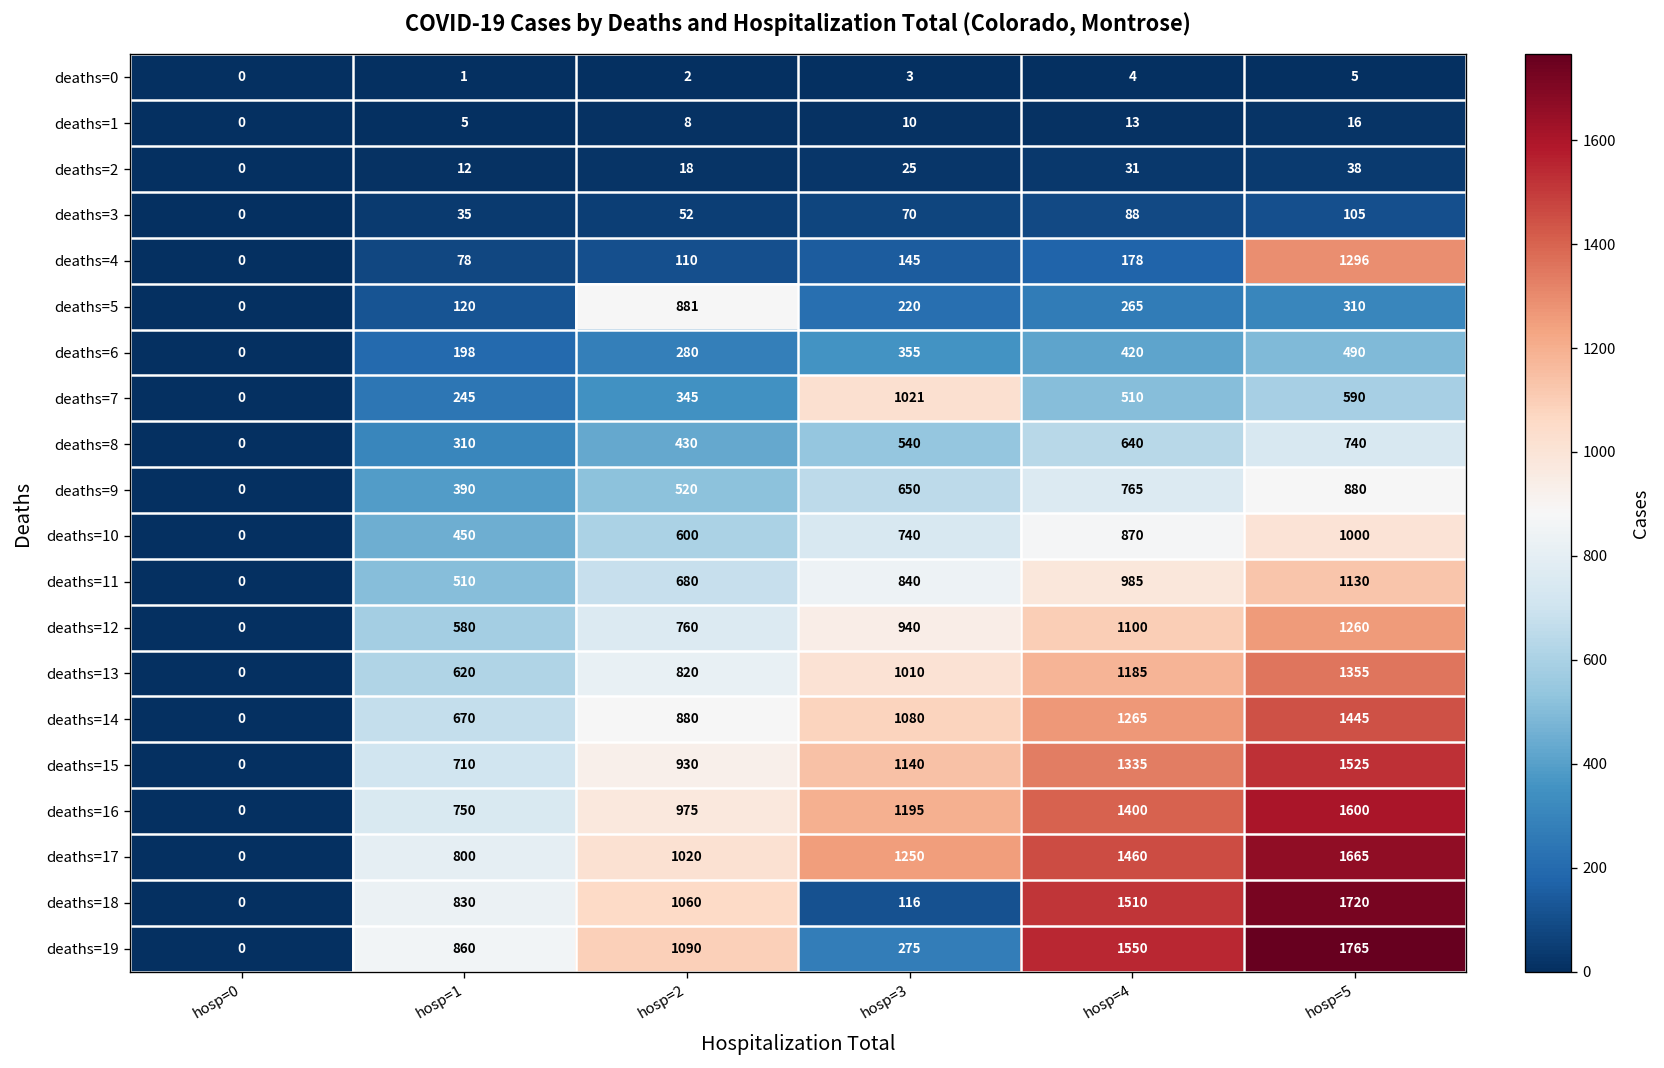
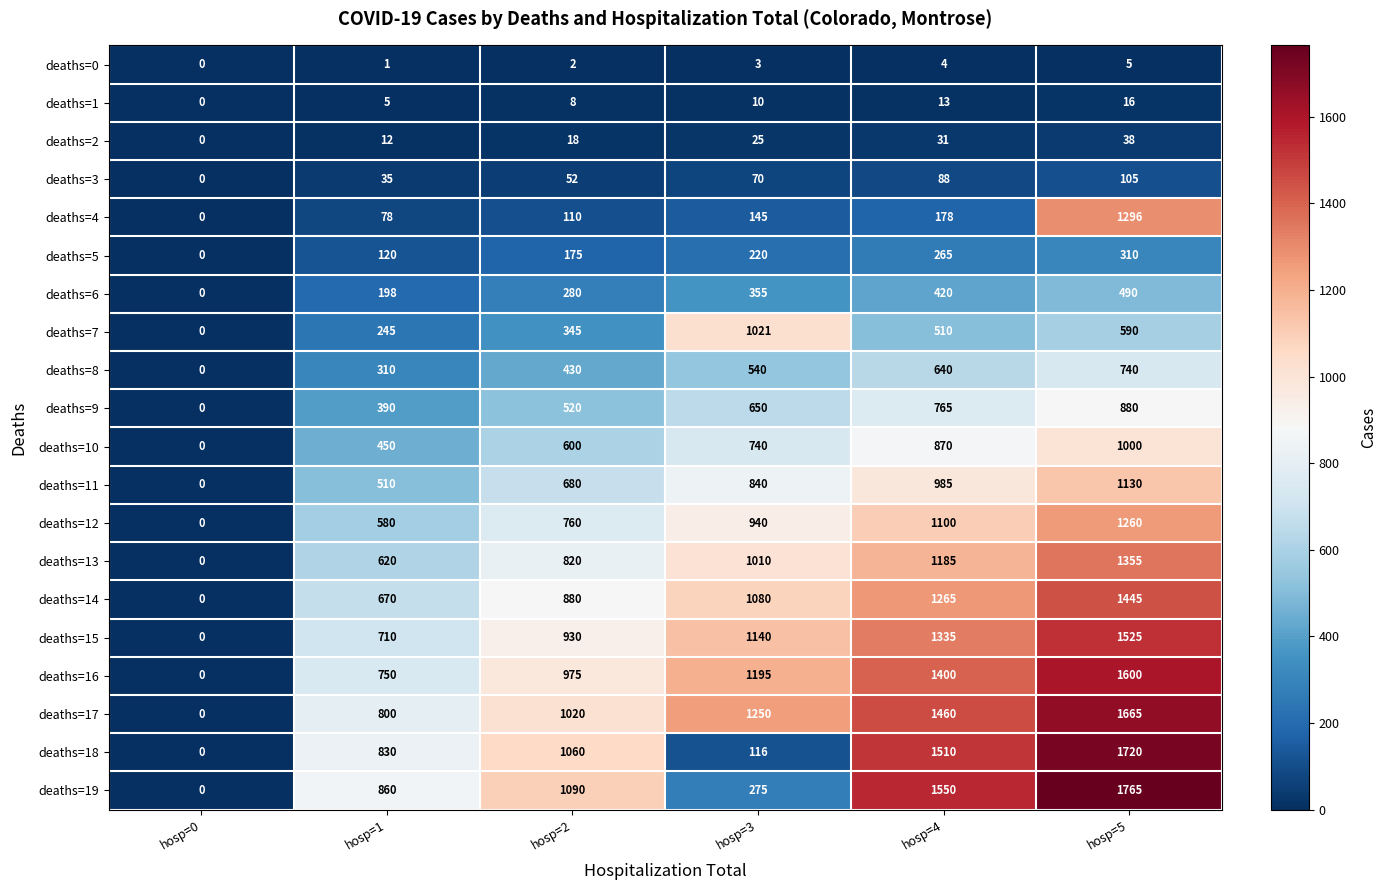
  {
    "deaths=0": {
      "hosp=0": 0,
      "hosp=1": 1,
      "hosp=2": 2,
      "hosp=3": 3,
      "hosp=4": 4,
      "hosp=5": 5
    },
    "deaths=1": {
      "hosp=0": 0,
      "hosp=1": 5,
      "hosp=2": 8,
      "hosp=3": 10,
      "hosp=4": 13,
      "hosp=5": 16
    },
    "deaths=2": {
      "hosp=0": 0,
      "hosp=1": 12,
      "hosp=2": 18,
      "hosp=3": 25,
      "hosp=4": 31,
      "hosp=5": 38
    },
    "deaths=3": {
      "hosp=0": 0,
      "hosp=1": 35,
      "hosp=2": 52,
      "hosp=3": 70,
      "hosp=4": 88,
      "hosp=5": 105
    },
    "deaths=4": {
      "hosp=0": 0,
      "hosp=1": 78,
      "hosp=2": 110,
      "hosp=3": 145,
      "hosp=4": 178,
      "hosp=5": 1296
    },
    "deaths=5": {
      "hosp=0": 0,
      "hosp=1": 120,
-     "hosp=2": 881,
+     "hosp=2": 175,
      "hosp=3": 220,
      "hosp=4": 265,
      "hosp=5": 310
    },
    "deaths=6": {
      "hosp=0": 0,
      "hosp=1": 198,
      "hosp=2": 280,
      "hosp=3": 355,
      "hosp=4": 420,
      "hosp=5": 490
    },
    "deaths=7": {
      "hosp=0": 0,
      "hosp=1": 245,
      "hosp=2": 345,
      "hosp=3": 1021,
      "hosp=4": 510,
      "hosp=5": 590
    },
    "deaths=8": {
      "hosp=0": 0,
      "hosp=1": 310,
      "hosp=2": 430,
      "hosp=3": 540,
      "hosp=4": 640,
      "hosp=5": 740
    },
    "deaths=9": {
      "hosp=0": 0,
      "hosp=1": 390,
      "hosp=2": 520,
      "hosp=3": 650,
      "hosp=4": 765,
      "hosp=5": 880
    },
    "deaths=10": {
      "hosp=0": 0,
      "hosp=1": 450,
      "hosp=2": 600,
      "hosp=3": 740,
      "hosp=4": 870,
      "hosp=5": 1000
    },
    "deaths=11": {
      "hosp=0": 0,
      "hosp=1": 510,
      "hosp=2": 680,
      "hosp=3": 840,
      "hosp=4": 985,
      "hosp=5": 1130
    },
    "deaths=12": {
      "hosp=0": 0,
      "hosp=1": 580,
      "hosp=2": 760,
      "hosp=3": 940,
      "hosp=4": 1100,
      "hosp=5": 1260
    },
    "deaths=13": {
      "hosp=0": 0,
      "hosp=1": 620,
      "hosp=2": 820,
      "hosp=3": 1010,
      "hosp=4": 1185,
      "hosp=5": 1355
    },
    "deaths=14": {
      "hosp=0": 0,
      "hosp=1": 670,
      "hosp=2": 880,
      "hosp=3": 1080,
      "hosp=4": 1265,
      "hosp=5": 1445
    },
    "deaths=15": {
      "hosp=0": 0,
      "hosp=1": 710,
      "hosp=2": 930,
      "hosp=3": 1140,
      "hosp=4": 1335,
      "hosp=5": 1525
    },
    "deaths=16": {
      "hosp=0": 0,
      "hosp=1": 750,
      "hosp=2": 975,
      "hosp=3": 1195,
      "hosp=4": 1400,
      "hosp=5": 1600
    },
    "deaths=17": {
      "hosp=0": 0,
      "hosp=1": 800,
      "hosp=2": 1020,
      "hosp=3": 1250,
      "hosp=4": 1460,
      "hosp=5": 1665
    },
    "deaths=18": {
      "hosp=0": 0,
      "hosp=1": 830,
      "hosp=2": 1060,
      "hosp=3": 116,
      "hosp=4": 1510,
      "hosp=5": 1720
    },
    "deaths=19": {
      "hosp=0": 0,
      "hosp=1": 860,
      "hosp=2": 1090,
      "hosp=3": 275,
      "hosp=4": 1550,
      "hosp=5": 1765
    }
  }
